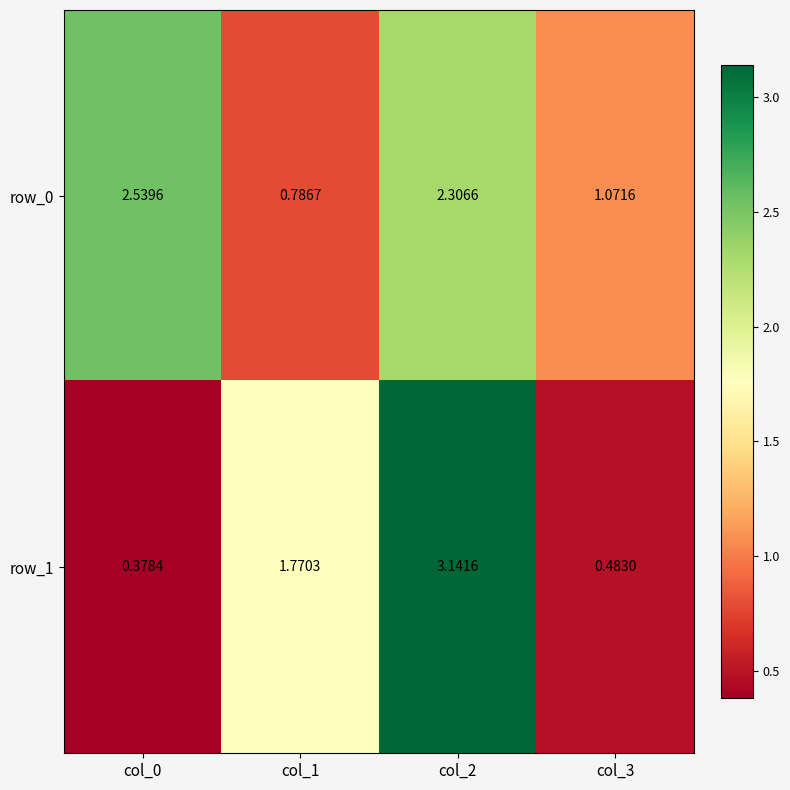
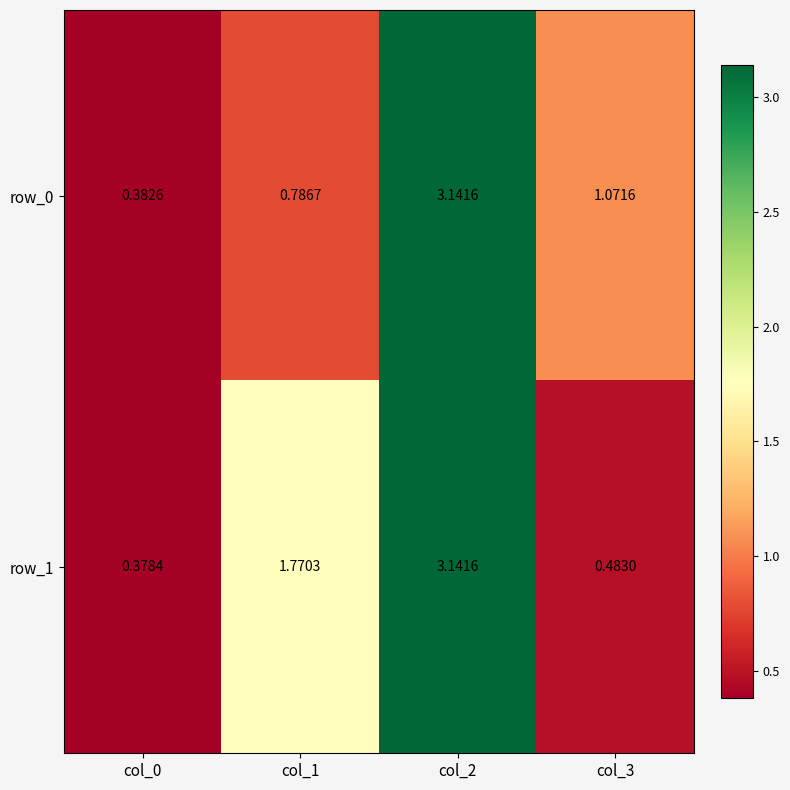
  {
    "row_0": {
-     "col_0": 2.5396,
+     "col_0": 0.3826,
      "col_1": 0.7867,
-     "col_2": 2.3066,
+     "col_2": 3.1416,
      "col_3": 1.0716
    },
    "row_1": {
      "col_0": 0.3784,
      "col_1": 1.7703,
      "col_2": 3.1416,
      "col_3": 0.4830
    }
  }
